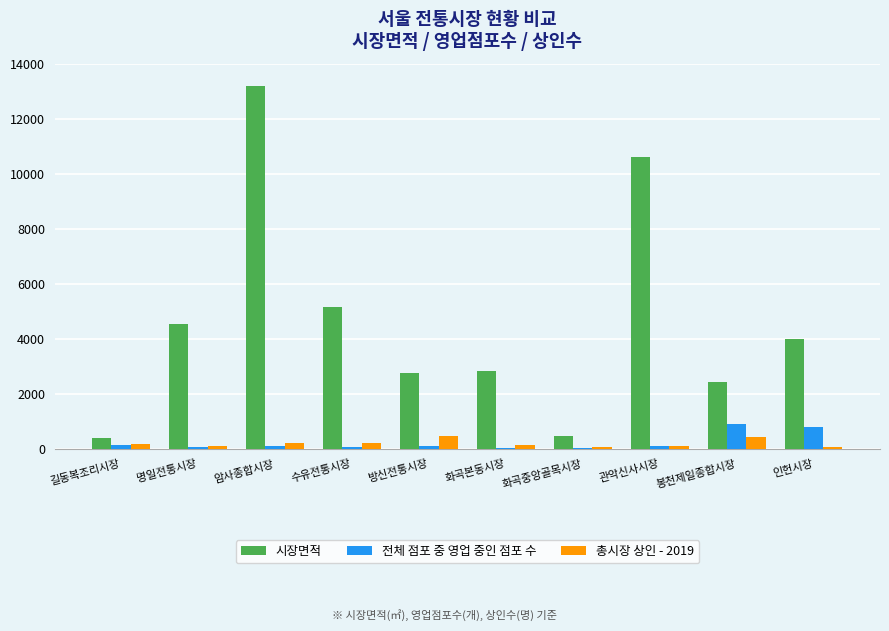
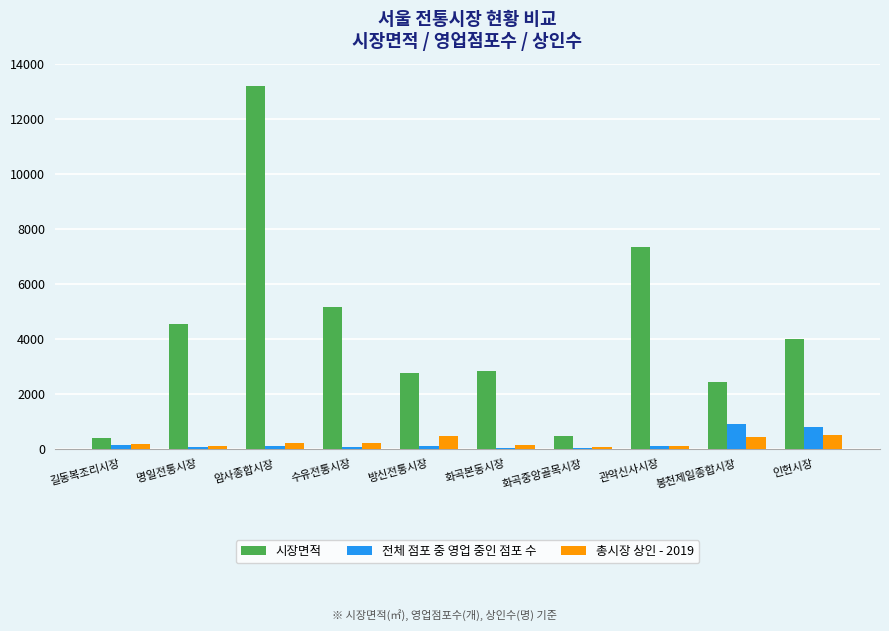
  {
    "시장면적": {
      "길동복조리시장": 400,
      "명일전통시장": 4500,
      "암사종합시장": 13200,
      "수유전통시장": 5200,
      "방신전통시장": 2800,
      "화곡본동시장": 2800,
      "화곡중앙골목시장": 500,
-     "관악신사시장": 10600,
+     "관악신사시장": 7300,
      "봉천제일종합시장": 2400,
      "인헌시장": 4000
    },
    "전체 점포 중 영업 중인 점포 수": {
      "길동복조리시장": 100,
      "암사종합시장": 100,
      "방신전통시장": 100,
      "관악신사시장": 100,
      "봉천제일종합시장": 900,
      "인헌시장": 800
    },
    "총시장 상인 - 2019": {
      "길동복조리시장": 200,
      "명일전통시장": 100,
      "암사종합시장": 200,
      "수유전통시장": 200,
      "방신전통시장": 500,
      "화곡본동시장": 100,
      "관악신사시장": 100,
      "봉천제일종합시장": 400,
-     "인헌시장": 100
+     "인헌시장": 500
    }
  }
